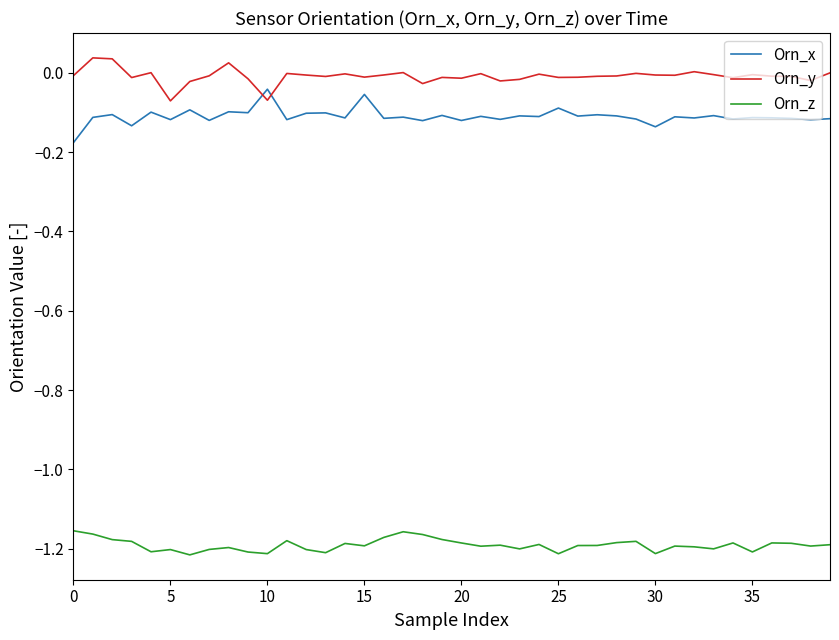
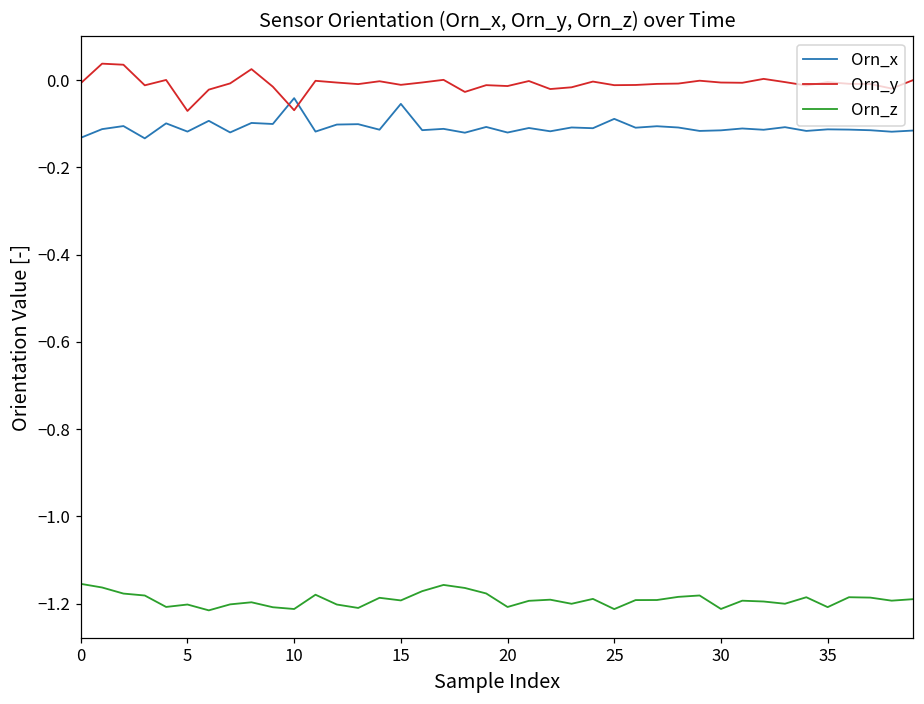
  {
    "Orn_x": {
-     "0": -0.18,
+     "0": -0.13,
      "5": -0.12,
      "10": -0.04,
      "15": -0.05,
      "20": -0.12,
      "25": -0.09,
-     "30": -0.14
+     "30": -0.12
    },
    "Orn_y": {
      "0": -0.01,
      "5": -0.07,
      "10": -0.07,
      "15": -0.01,
      "20": -0.01,
      "25": -0.01,
      "30": -0.01
    },
    "Orn_z": {
      "0": -1.15,
      "5": -1.20,
      "10": -1.21,
      "15": -1.19,
-     "20": -1.19,
+     "20": -1.21,
      "25": -1.21,
      "30": -1.21,
      "35": -1.21
    }
  }
